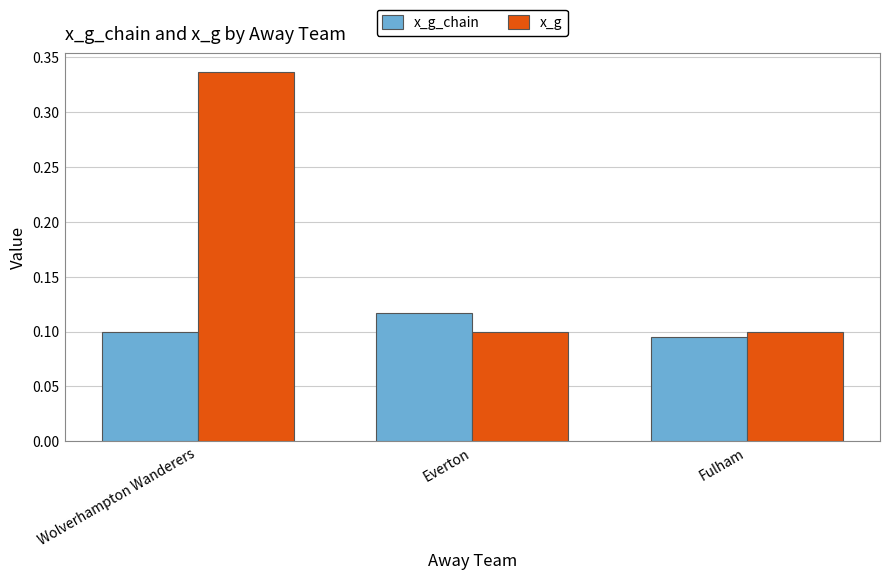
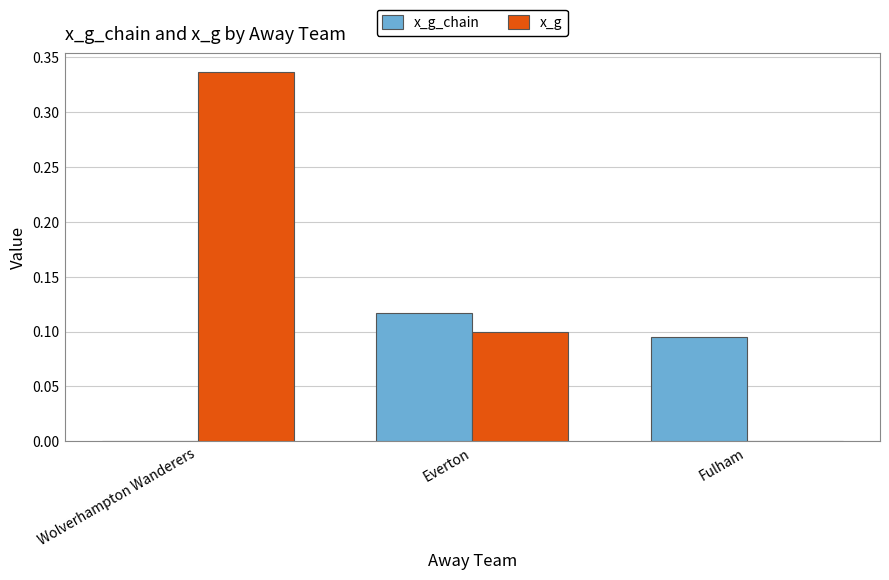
  {
    "x_g_chain": {
-     "Wolverhampton Wanderers": 0.1,
+     "Wolverhampton Wanderers": 0.0,
      "Everton": 0.117,
      "Fulham": 0.095
    },
    "x_g": {
      "Wolverhampton Wanderers": 0.337,
      "Everton": 0.1,
-     "Fulham": 0.1
+     "Fulham": 0.0
    }
  }
